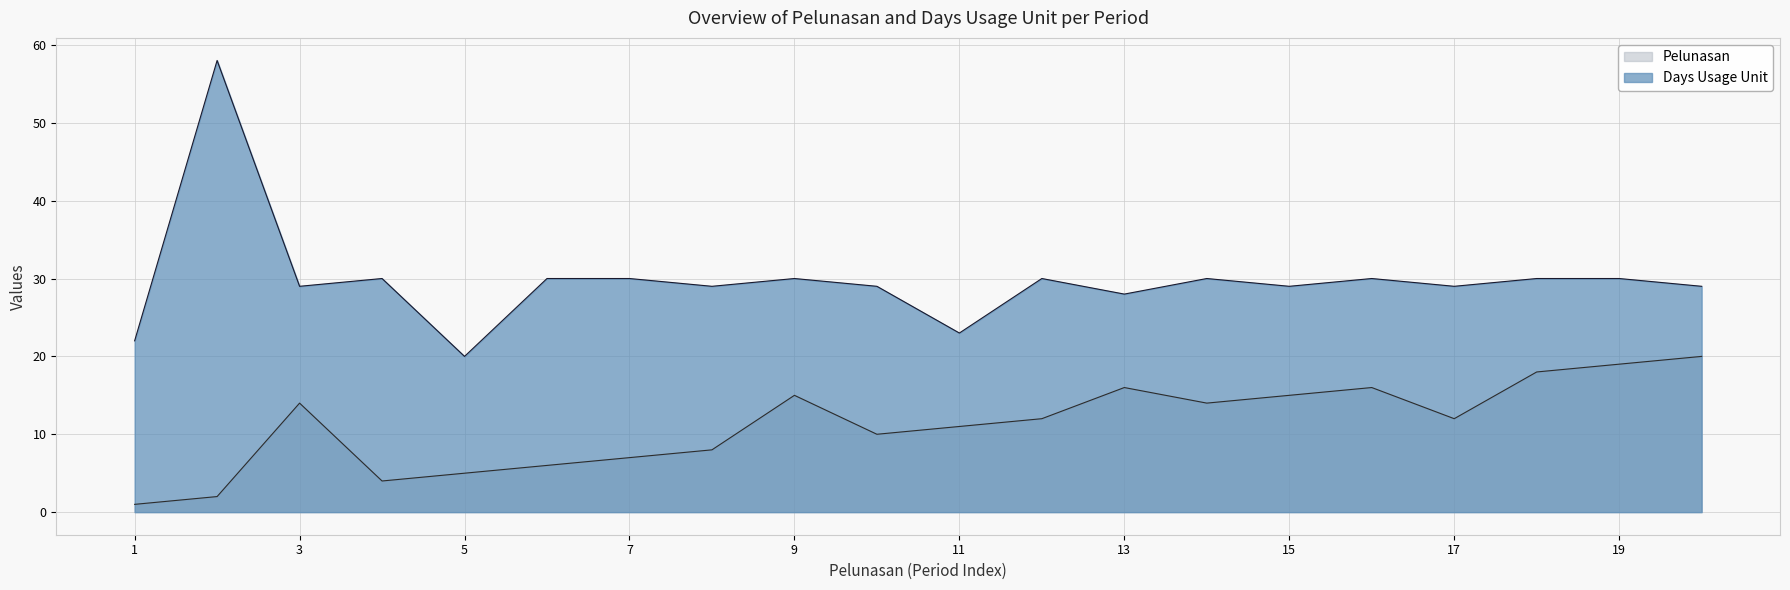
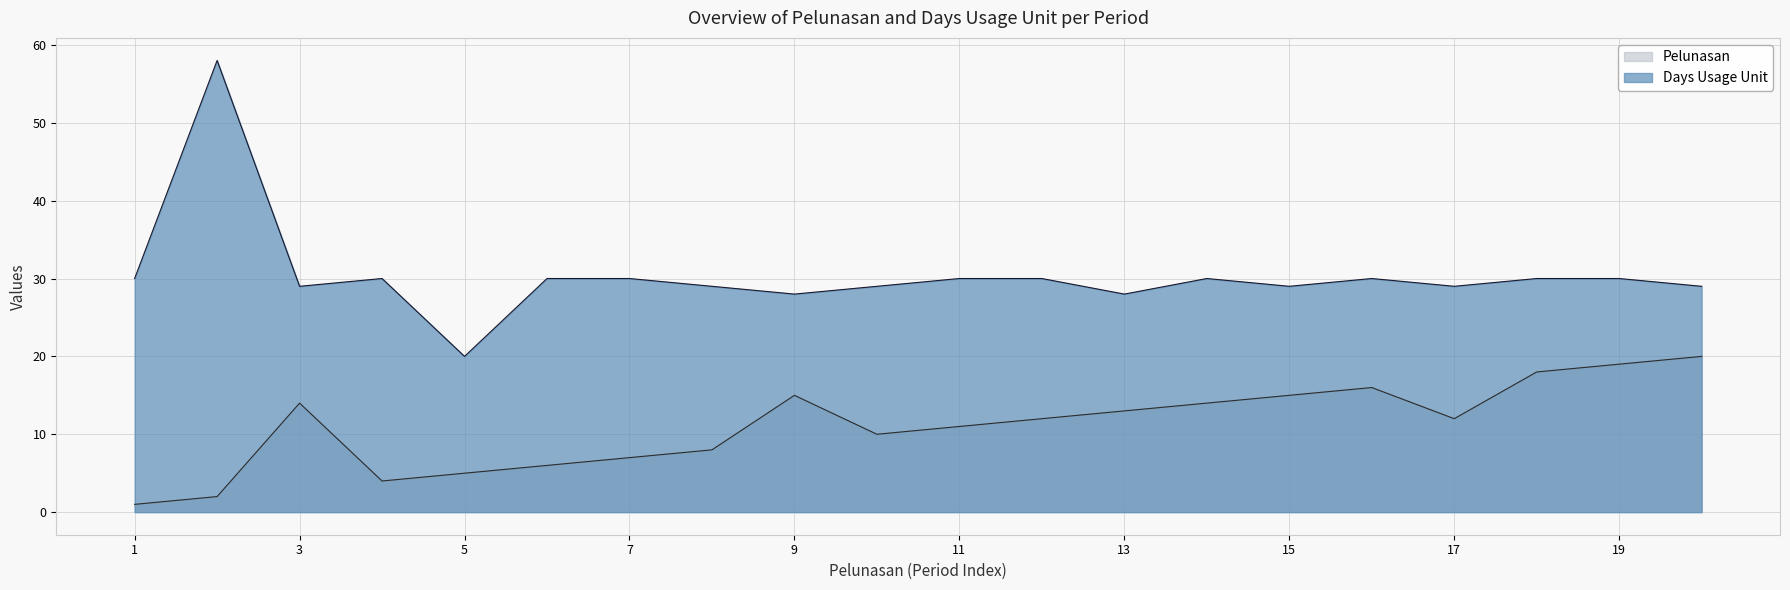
  {
    "Pelunasan": {
      "1": 1,
      "3": 14,
      "5": 5,
      "7": 7,
      "9": 15,
      "11": 11,
-     "13": 16,
+     "13": 13,
      "15": 15,
      "17": 12,
      "19": 19
    },
    "Days Usage Unit": {
-     "1": 22,
+     "1": 30,
      "3": 29,
      "5": 20,
      "7": 30,
-     "9": 30,
-     "11": 23,
+     "9": 28,
+     "11": 30,
      "13": 28,
      "15": 29,
      "17": 29,
      "19": 30
    }
  }
